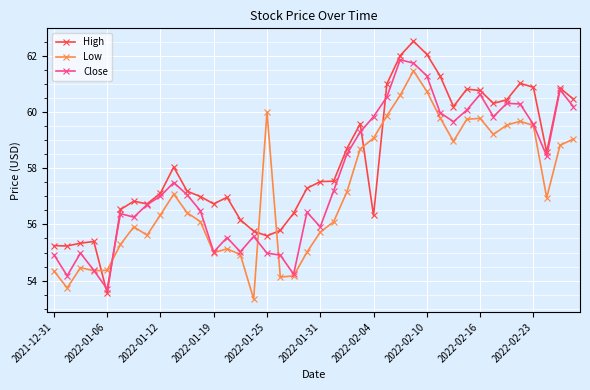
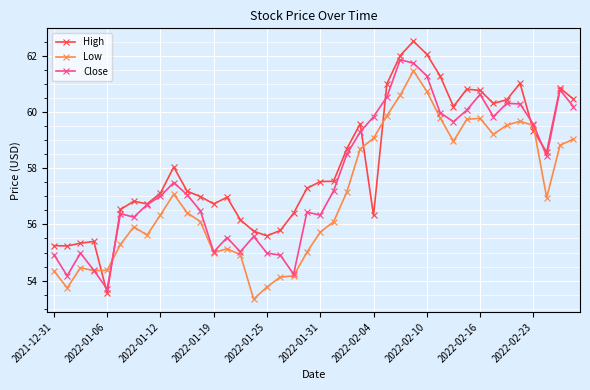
  {
    "High": {
      "2021-12-31": 55.2,
      "2022-01-06": 53.6,
      "2022-01-12": 57.1,
      "2022-01-19": 56.7,
      "2022-01-25": 55.6,
      "2022-01-31": 57.5,
      "2022-02-04": 56.3,
      "2022-02-10": 62.1,
      "2022-02-16": 60.8,
-     "2022-02-23": 60.9
+     "2022-02-23": 59.3
    },
    "Low": {
      "2021-12-31": 54.3,
      "2022-01-06": 54.4,
      "2022-01-12": 56.3,
-     "2022-01-25": 60.0,
+     "2022-01-25": 53.8,
      "2022-01-31": 55.7,
      "2022-02-04": 59.1,
      "2022-02-10": 60.7,
      "2022-02-16": 59.8
    },
    "Close": {
      "2021-12-31": 54.9,
      "2022-01-06": 53.7,
      "2022-01-12": 57.0,
      "2022-01-25": 55.0,
-     "2022-01-31": 55.9,
+     "2022-01-31": 56.3,
      "2022-02-04": 59.8,
      "2022-02-10": 61.3,
      "2022-02-16": 60.6
    }
  }
